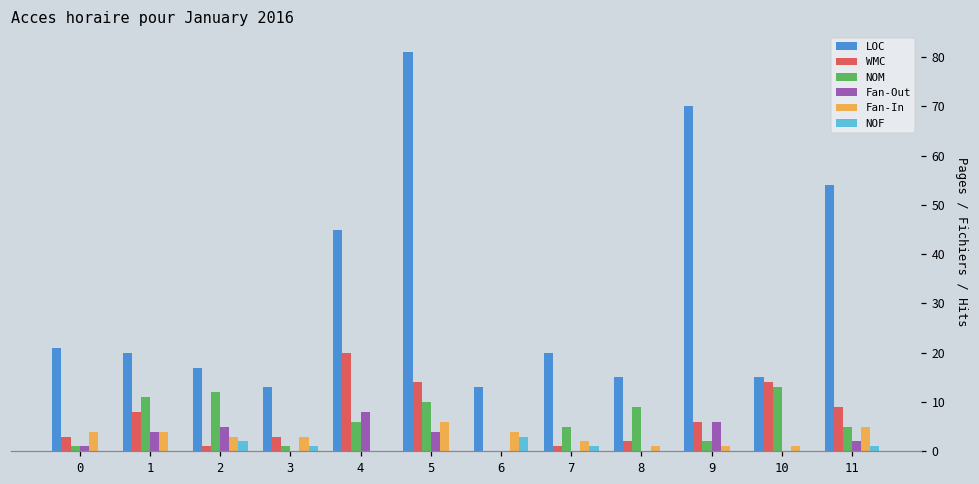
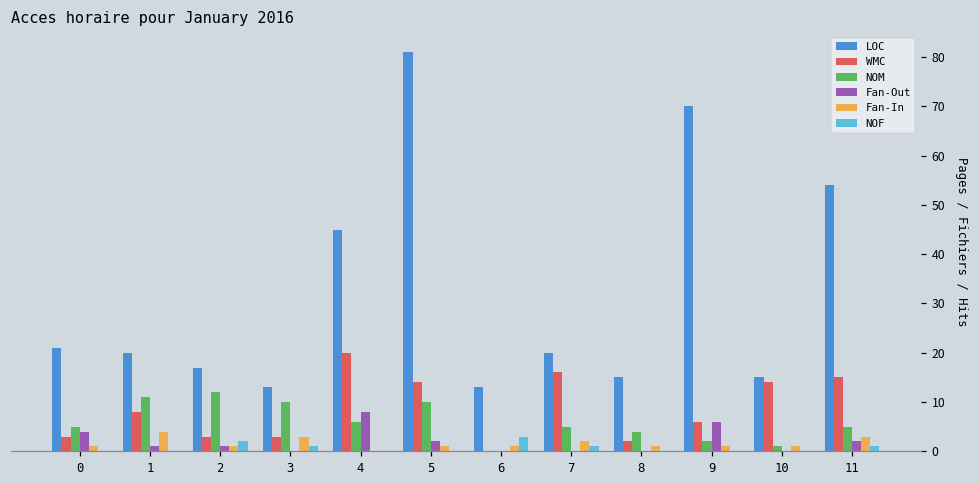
  {
    "WMC": {
      "0": 3,
      "1": 8,
-     "2": 1,
+     "2": 3,
      "3": 3,
      "4": 20,
      "5": 14,
      "6": 0,
-     "7": 1,
+     "7": 16,
      "8": 2,
      "9": 6,
      "10": 14,
-     "11": 9
+     "11": 15
    },
    "NOM": {
-     "0": 1,
+     "0": 5,
      "1": 11,
      "2": 12,
-     "3": 1,
+     "3": 10,
      "4": 6,
      "5": 10,
      "6": 0,
      "7": 5,
-     "8": 9,
+     "8": 4,
      "9": 2,
-     "10": 13,
+     "10": 1,
      "11": 5
    },
    "Fan-Out": {
-     "0": 1,
-     "1": 4,
-     "2": 5,
+     "0": 4,
+     "1": 1,
+     "2": 1,
      "3": 0,
      "4": 8,
-     "5": 4,
+     "5": 2,
      "6": 0,
      "7": 0,
      "8": 0,
      "9": 6,
      "10": 0,
      "11": 2
    },
    "Fan-In": {
-     "0": 4,
+     "0": 1,
      "1": 4,
-     "2": 3,
+     "2": 1,
      "3": 3,
      "4": 0,
-     "5": 6,
-     "6": 4,
+     "5": 1,
+     "6": 1,
      "7": 2,
      "8": 1,
      "9": 1,
      "10": 1,
-     "11": 5
+     "11": 3
    }
  }
